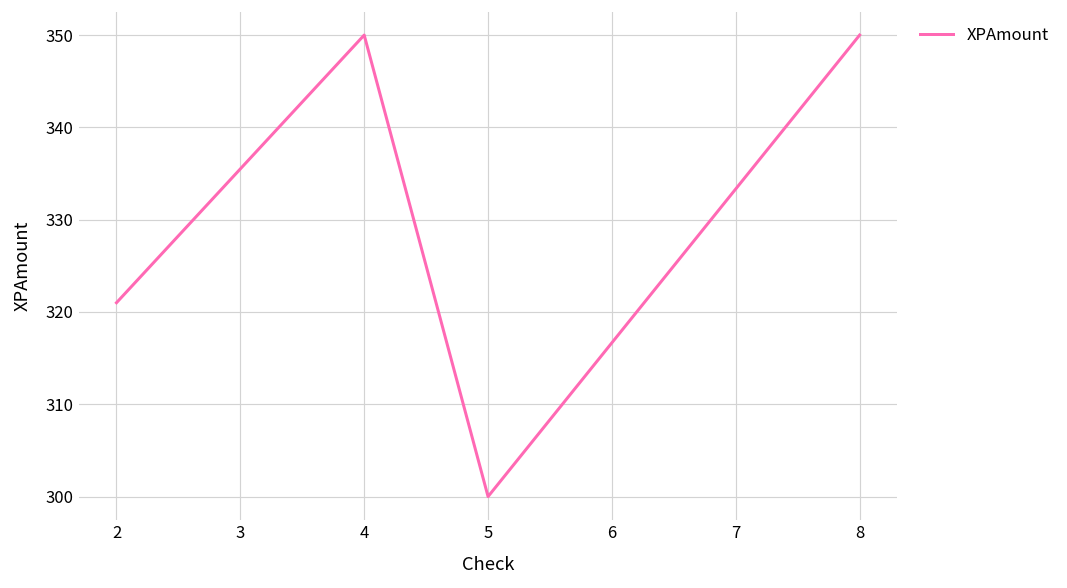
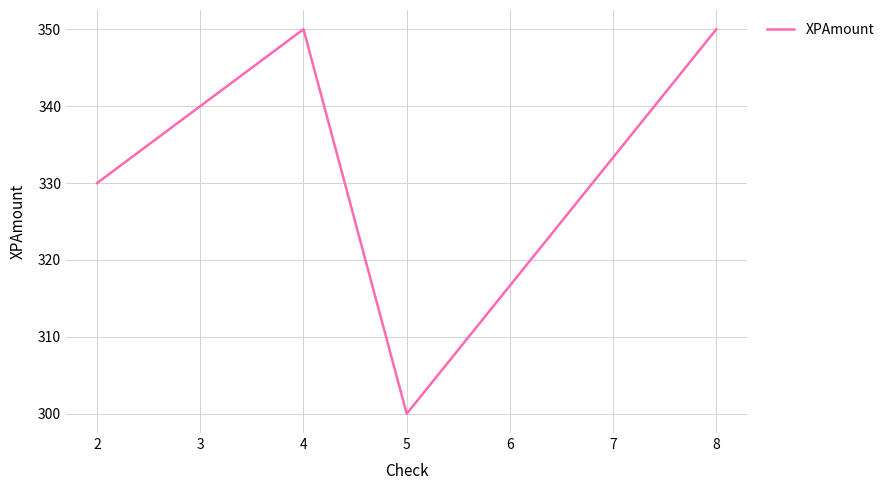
  {
-   "2": 321,
+   "2": 330,
    "4": 350,
    "5": 300,
    "8": 350
  }
